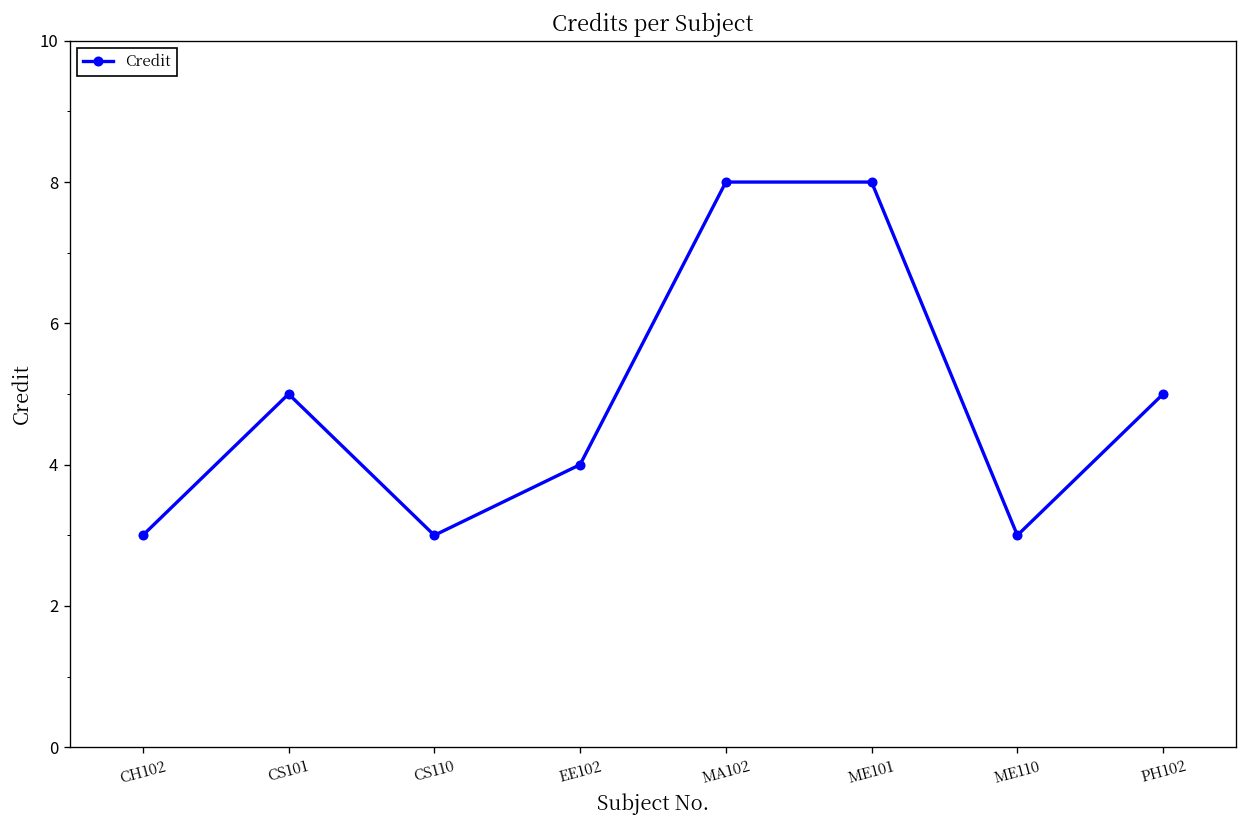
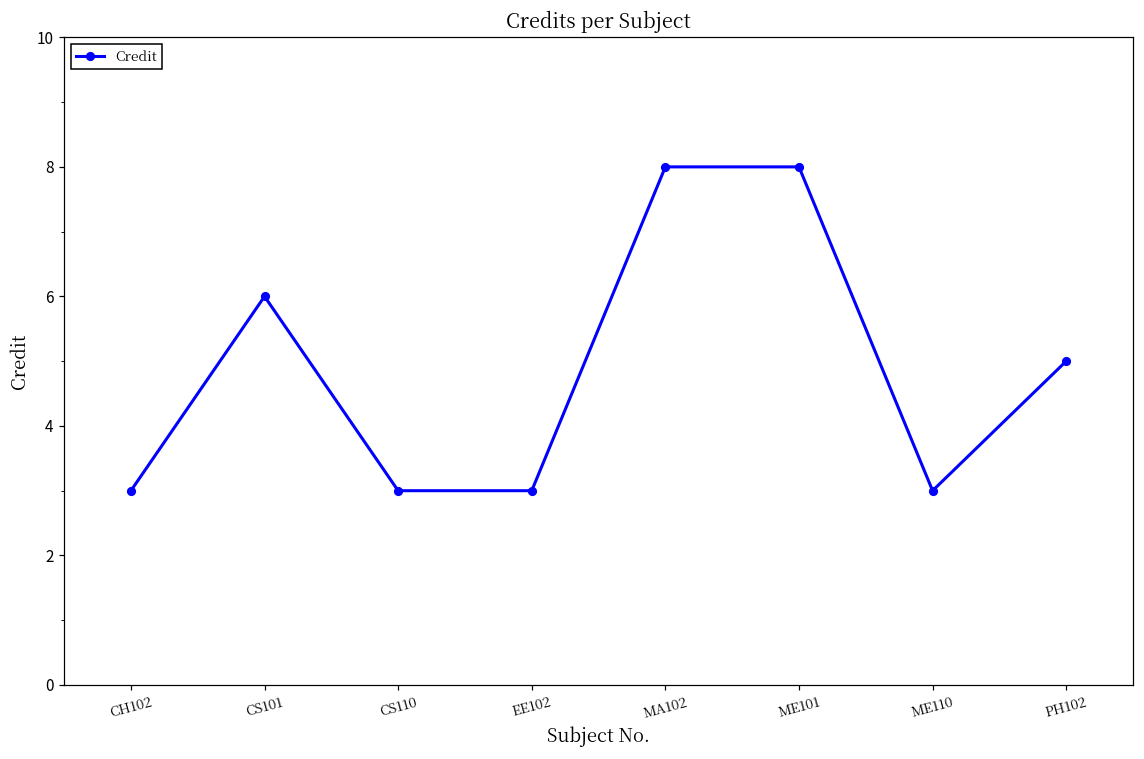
  {
    "CH102": 3,
-   "CS101": 5,
+   "CS101": 6,
    "CS110": 3,
-   "EE102": 4,
+   "EE102": 3,
    "MA102": 8,
    "ME101": 8,
    "ME110": 3,
    "PH102": 5
  }
